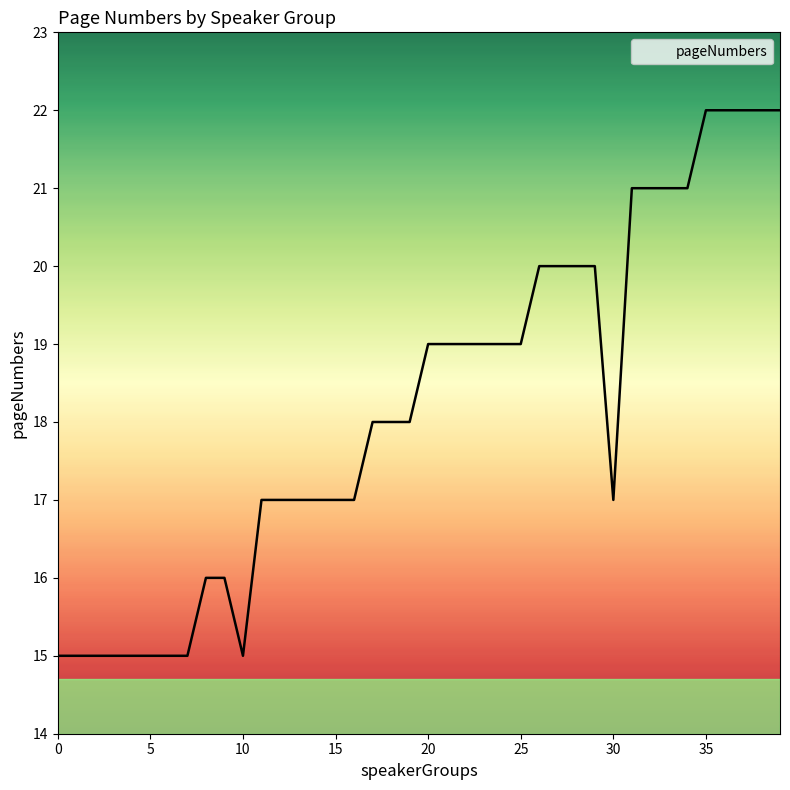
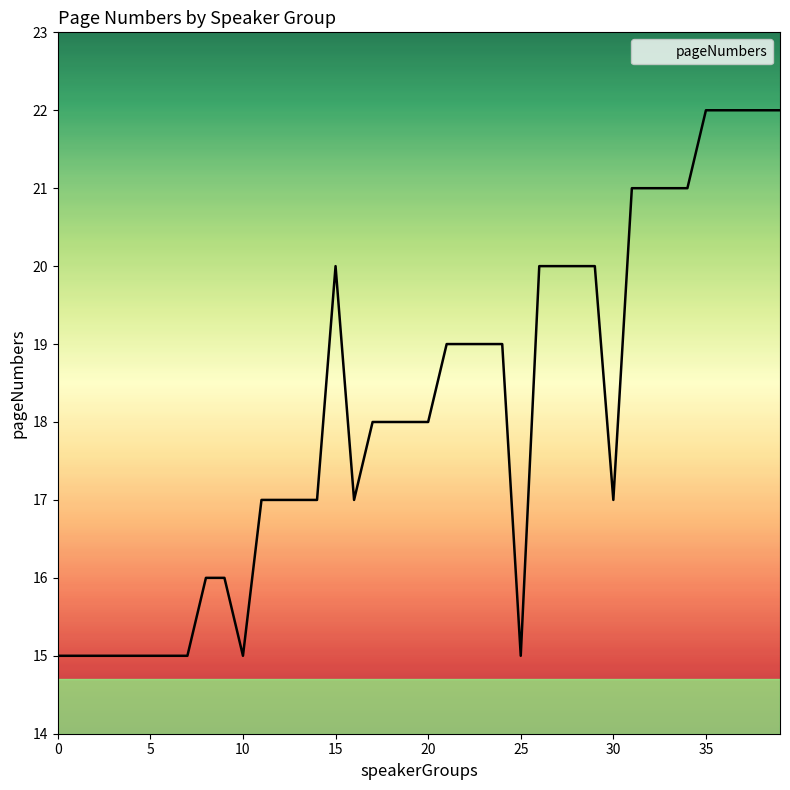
  {
    "0": 15,
    "5": 15,
    "10": 15,
-   "15": 17,
-   "20": 19,
-   "25": 19,
+   "15": 20,
+   "20": 18,
+   "25": 15,
    "30": 17,
    "35": 22
  }
